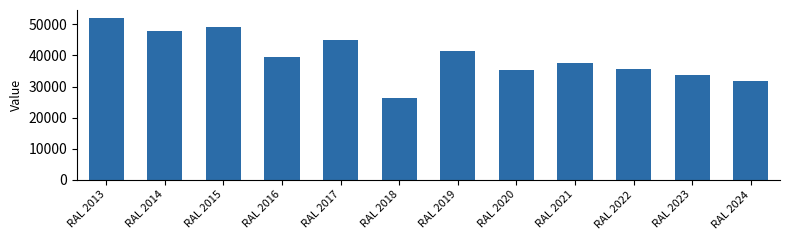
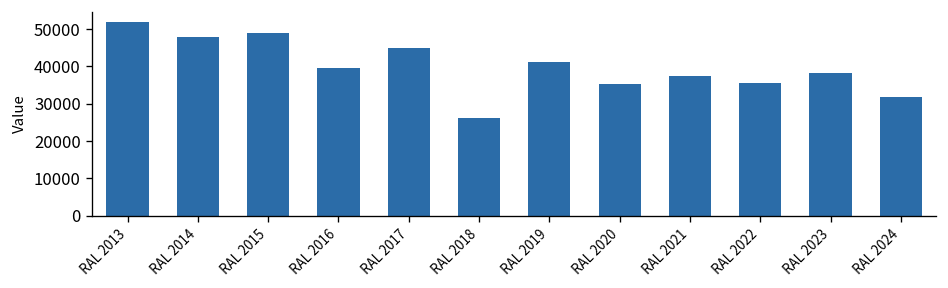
  {
    "RAL 2013": 52000,
    "RAL 2014": 48000,
    "RAL 2015": 49000,
    "RAL 2016": 40000,
    "RAL 2017": 45000,
    "RAL 2018": 26000,
    "RAL 2019": 41000,
    "RAL 2020": 35000,
    "RAL 2021": 37000,
    "RAL 2022": 36000,
-   "RAL 2023": 34000,
+   "RAL 2023": 38000,
    "RAL 2024": 32000
  }
